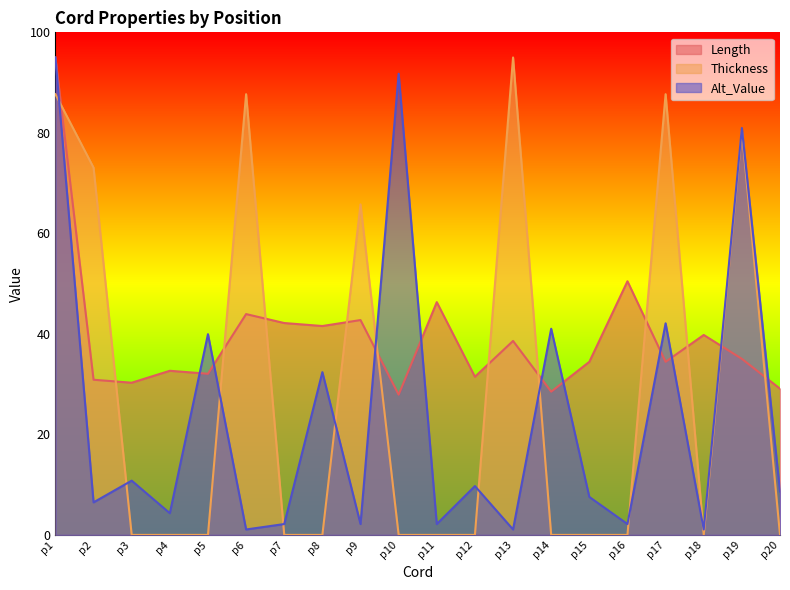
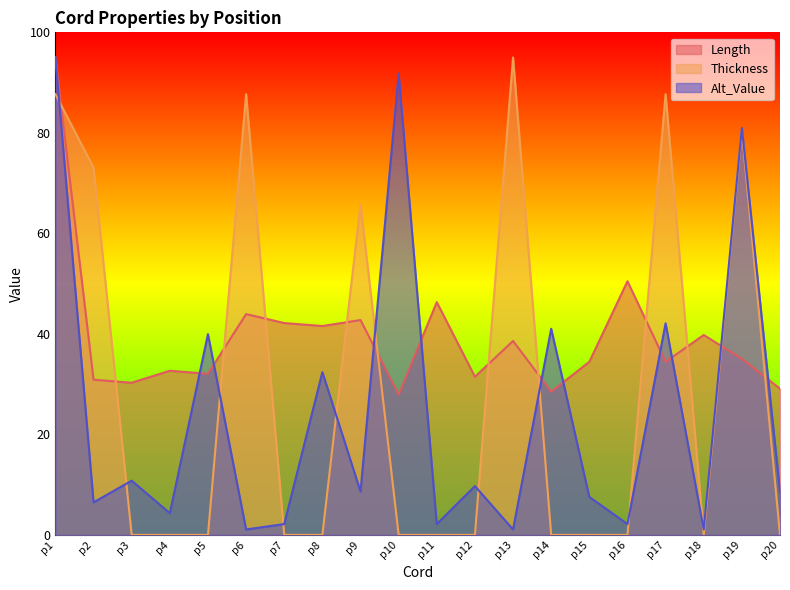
  {
    "Alt_Value": {
      "p2": 6,
      "p3": 11,
      "p4": 4,
      "p5": 40,
      "p6": 1,
      "p7": 2,
      "p8": 32,
-     "p9": 2,
+     "p9": 9,
      "p10": 92,
      "p11": 2,
      "p12": 10,
      "p13": 1,
      "p14": 41,
      "p15": 8,
      "p16": 2,
      "p17": 42,
      "p18": 1,
      "p19": 81,
      "p20": 9
    }
  }
